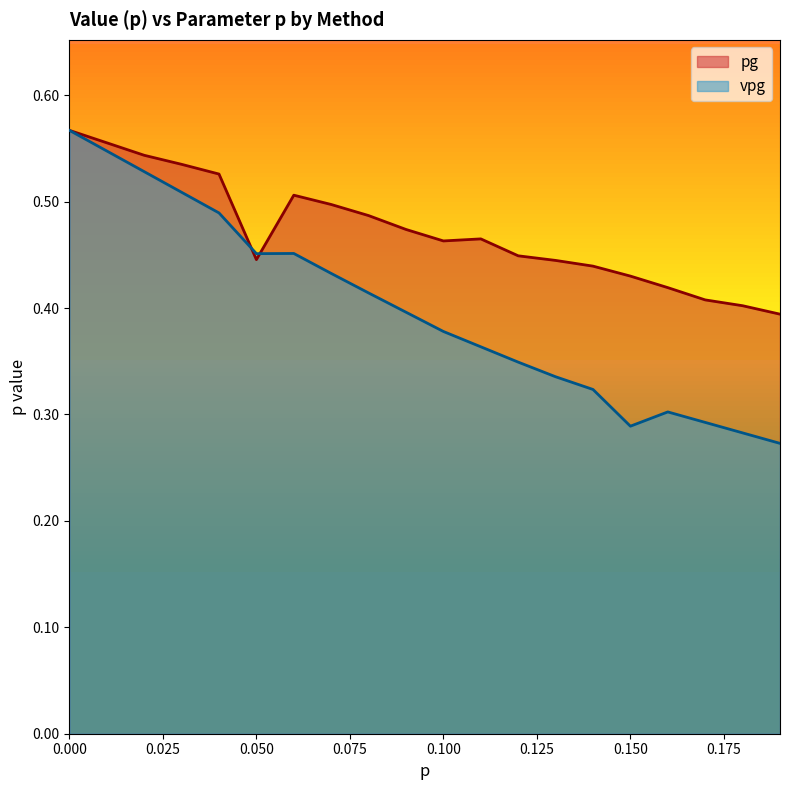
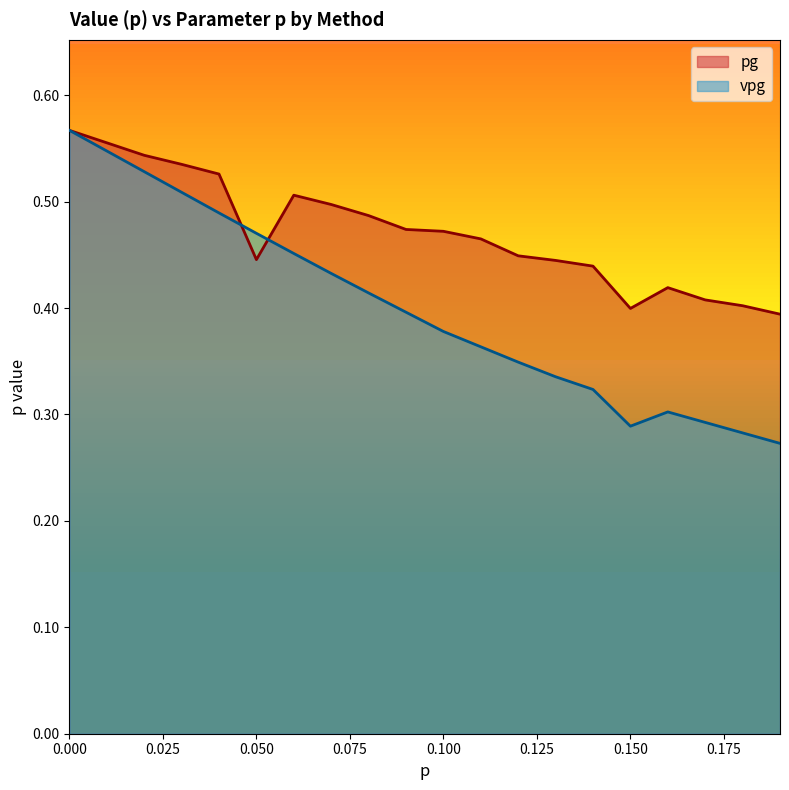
  {
    "pg": {
      "0.050": 0.446,
-     "0.100": 0.463,
-     "0.150": 0.430
+     "0.100": 0.472,
+     "0.150": 0.400
    },
    "vpg": {
-     "0.050": 0.451,
+     "0.050": 0.470,
      "0.100": 0.378,
      "0.150": 0.289
    }
  }
